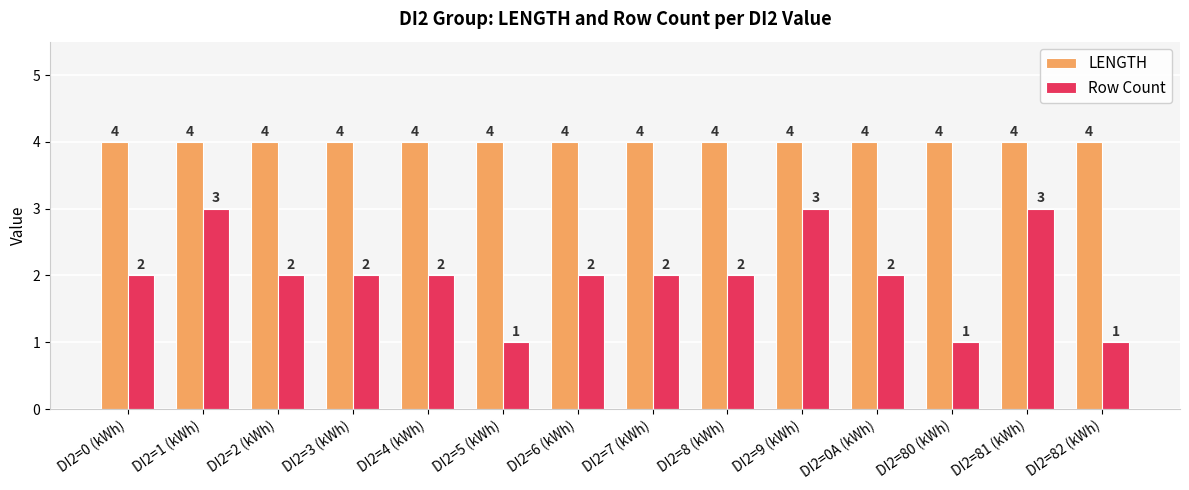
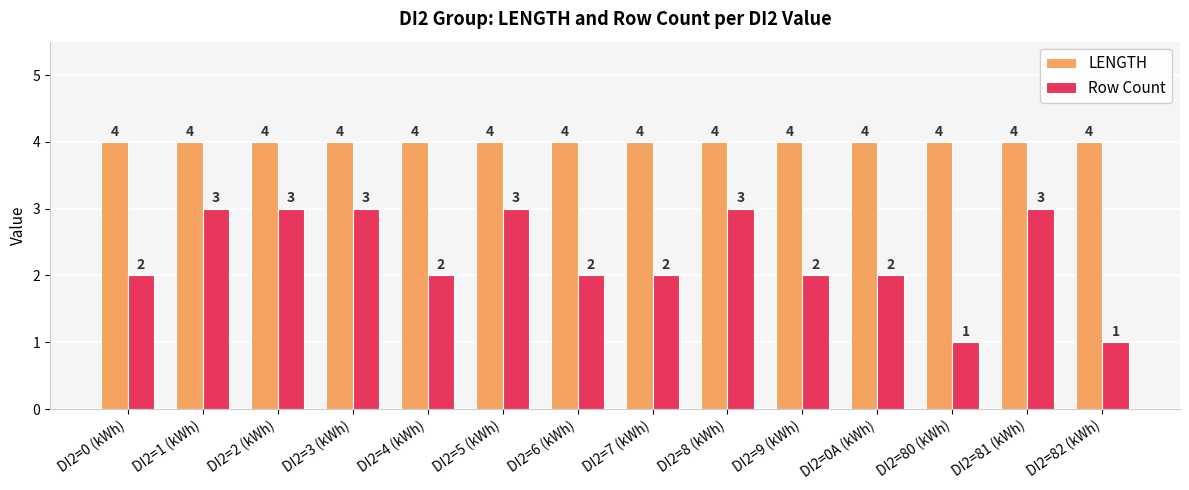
  {
    "LENGTH": {
      "DI2=0 (kWh)": 4,
      "DI2=1 (kWh)": 4,
      "DI2=2 (kWh)": 4,
      "DI2=3 (kWh)": 4,
      "DI2=4 (kWh)": 4,
      "DI2=5 (kWh)": 4,
      "DI2=6 (kWh)": 4,
      "DI2=7 (kWh)": 4,
      "DI2=8 (kWh)": 4,
      "DI2=9 (kWh)": 4,
      "DI2=0A (kWh)": 4,
      "DI2=80 (kWh)": 4,
      "DI2=81 (kWh)": 4,
      "DI2=82 (kWh)": 4
    },
    "Row Count": {
      "DI2=0 (kWh)": 2,
      "DI2=1 (kWh)": 3,
-     "DI2=2 (kWh)": 2,
-     "DI2=3 (kWh)": 2,
+     "DI2=2 (kWh)": 3,
+     "DI2=3 (kWh)": 3,
      "DI2=4 (kWh)": 2,
-     "DI2=5 (kWh)": 1,
+     "DI2=5 (kWh)": 3,
      "DI2=6 (kWh)": 2,
      "DI2=7 (kWh)": 2,
-     "DI2=8 (kWh)": 2,
-     "DI2=9 (kWh)": 3,
+     "DI2=8 (kWh)": 3,
+     "DI2=9 (kWh)": 2,
      "DI2=0A (kWh)": 2,
      "DI2=80 (kWh)": 1,
      "DI2=81 (kWh)": 3,
      "DI2=82 (kWh)": 1
    }
  }
